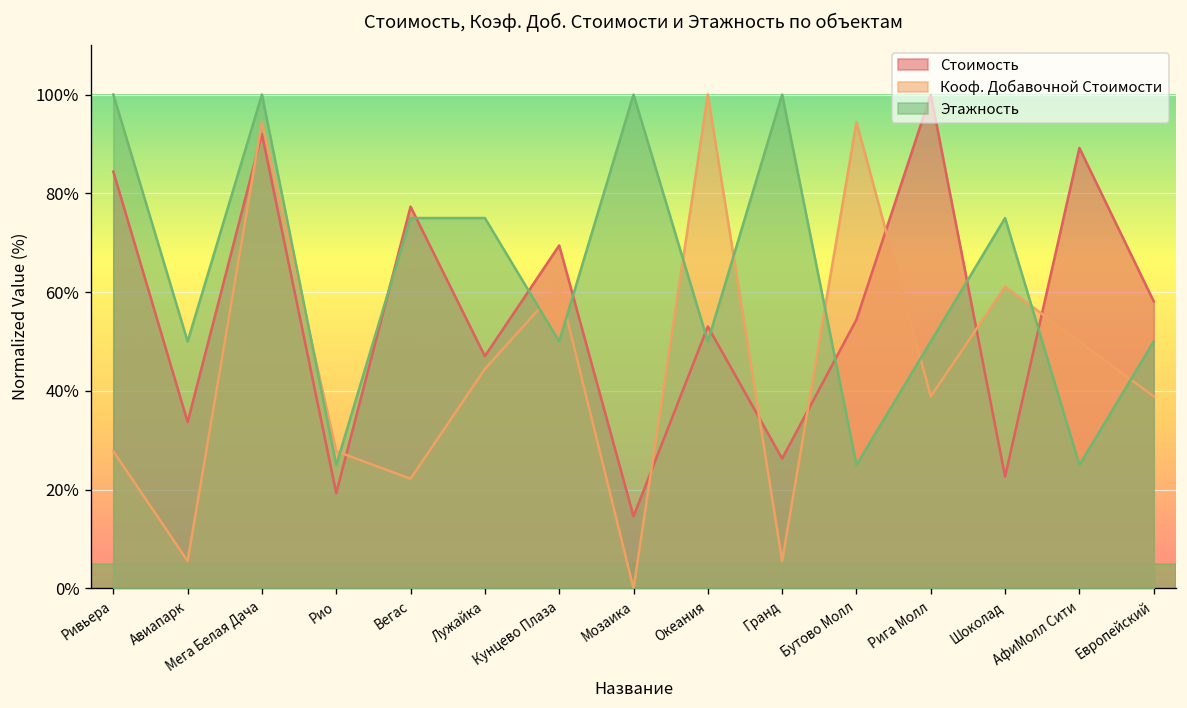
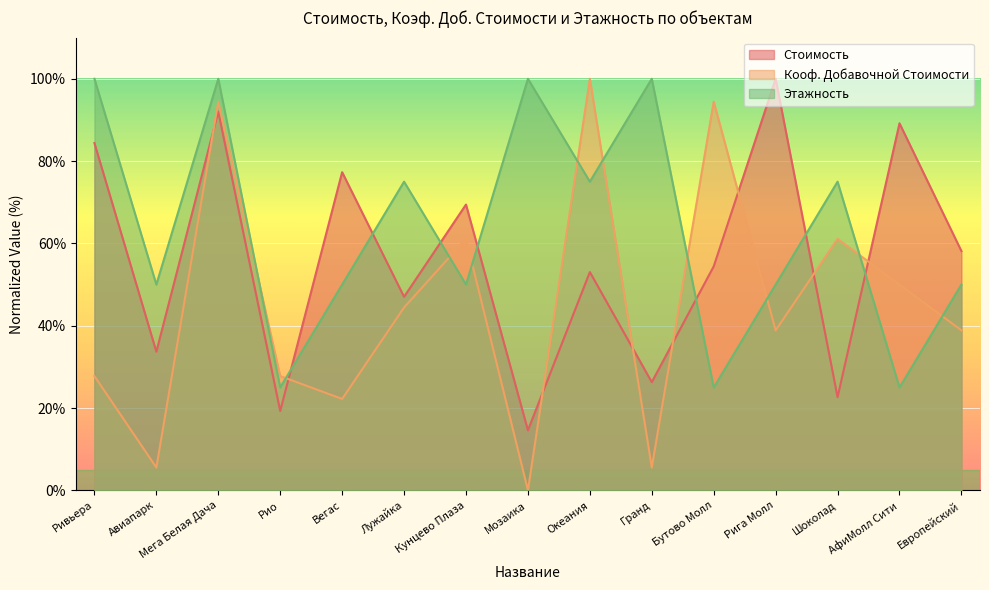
  {
    "Этажность": {
      "Ривьера": "100%",
      "Авиапарк": "50%",
      "Мега Белая Дача": "100%",
      "Рио": "25%",
-     "Вегас": "75%",
+     "Вегас": "50%",
      "Лужайка": "75%",
      "Кунцево Плаза": "50%",
      "Мозаика": "100%",
-     "Океания": "50%",
+     "Океания": "75%",
      "Гранд": "100%",
      "Бутово Молл": "25%",
      "Рига Молл": "50%",
      "Шоколад": "75%",
      "АфиМолл Сити": "25%",
      "Европейский": "50%"
    }
  }
